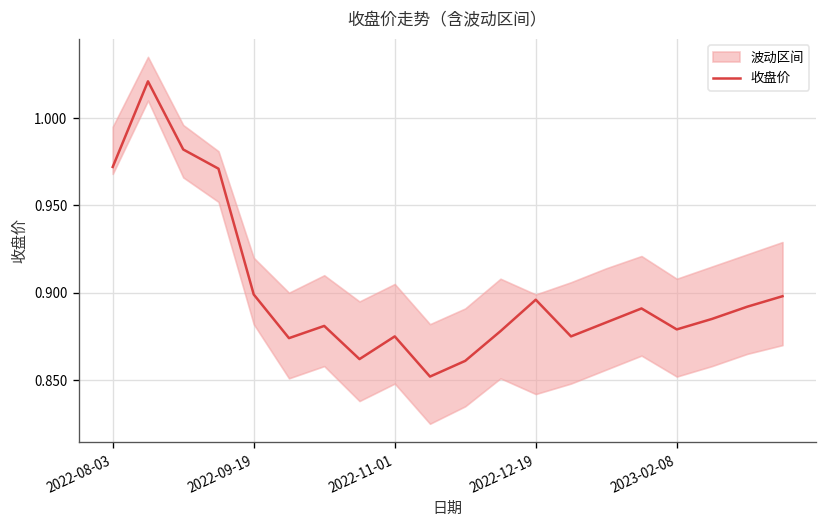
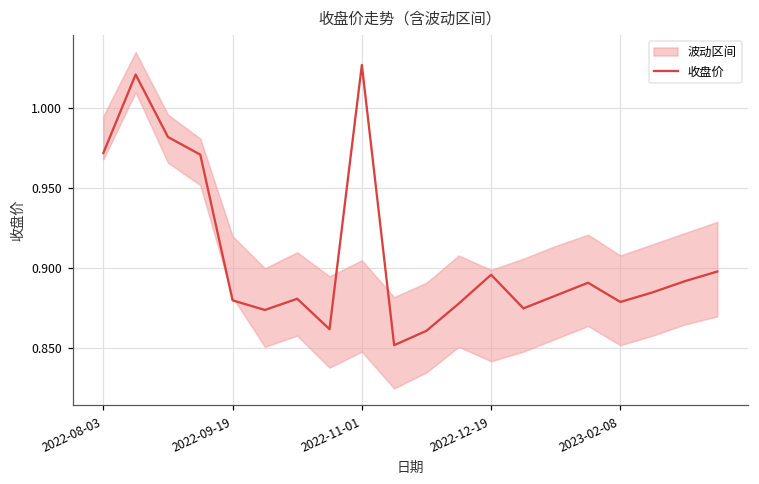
  {
    "收盘价": {
      "2022-08-03": 0.972,
-     "2022-09-19": 0.899,
-     "2022-11-01": 0.875,
+     "2022-09-19": 0.880,
+     "2022-11-01": 1.027,
      "2022-12-19": 0.896,
      "2023-02-08": 0.879
    }
  }
